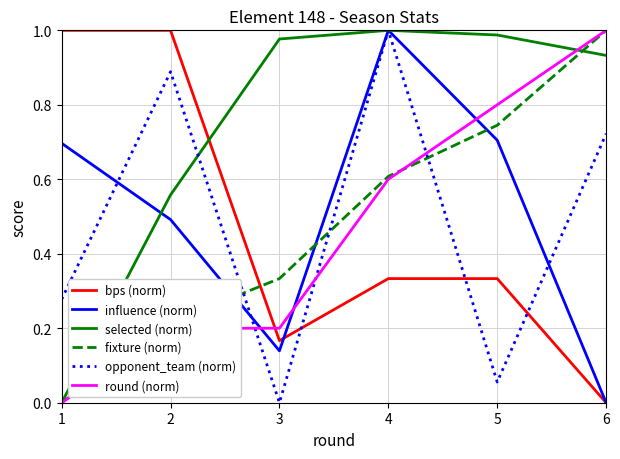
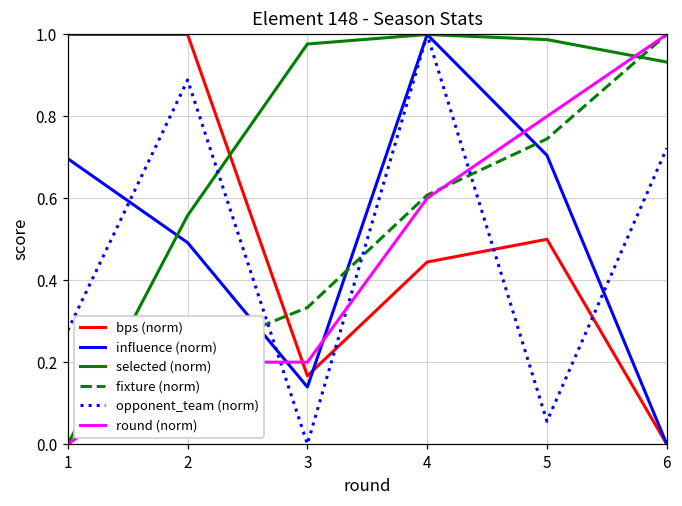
  {
    "bps (norm)": {
      "1": 1.00,
      "2": 1.00,
      "3": 0.17,
-     "4": 0.33,
-     "5": 0.33
+     "4": 0.44,
+     "5": 0.50
    },
    "round (norm)": {
      "3": 0.20,
      "4": 0.60,
      "5": 0.80
    }
  }
